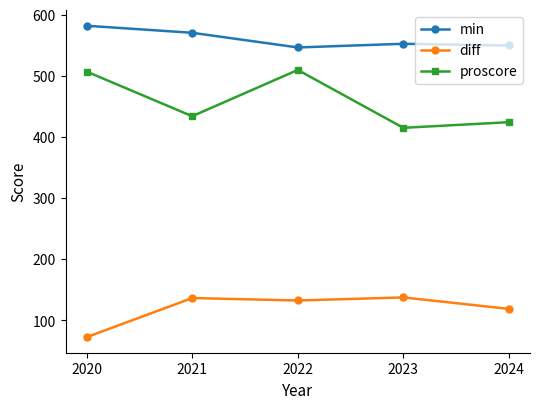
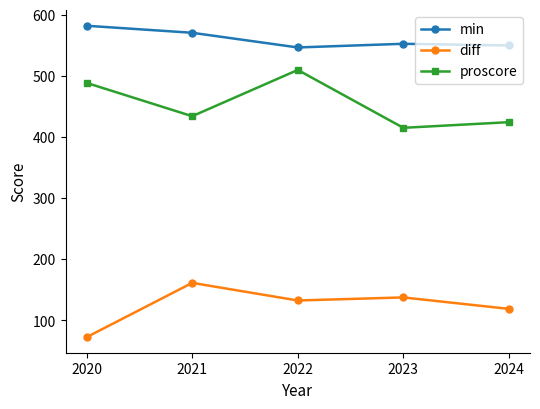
  {
    "min": {
      "2020": 580,
      "2021": 570,
      "2022": 550,
      "2023": 550
    },
    "diff": {
      "2020": 70,
-     "2021": 140,
+     "2021": 160,
      "2022": 130,
      "2023": 140,
      "2024": 120
    },
    "proscore": {
-     "2020": 510,
+     "2020": 490,
      "2021": 430,
      "2022": 510,
      "2023": 420,
      "2024": 420
    }
  }
